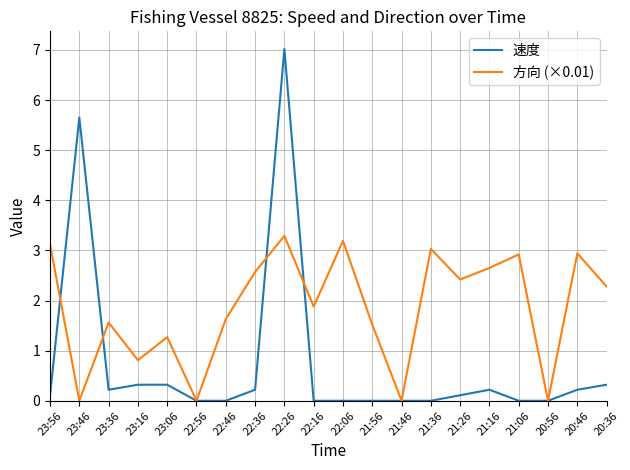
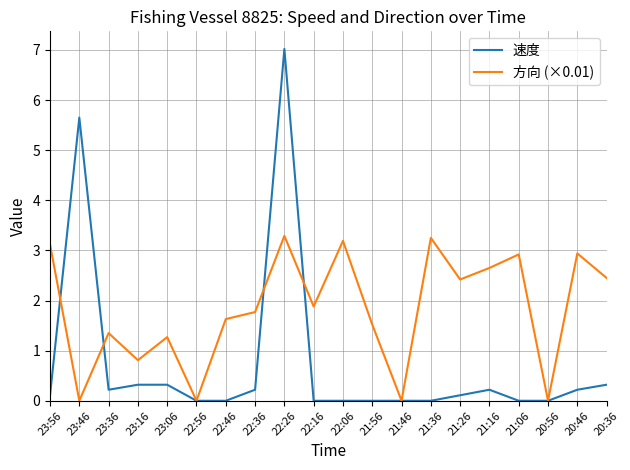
  {
    "速度": {
      "23:56": 0.1,
      "23:46": 5.7,
      "23:36": 0.2,
      "23:16": 0.3,
      "23:06": 0.3,
      "22:46": 0.0,
      "22:36": 0.2,
      "22:26": 7.0,
      "22:16": 0.0,
      "22:06": 0.0,
      "21:56": 0.0,
      "21:36": 0.0,
      "21:26": 0.1,
      "21:16": 0.2,
      "21:06": 0.0,
      "20:46": 0.2,
      "20:36": 0.3
    },
    "方向 (×0.01)": {
      "23:56": 3.1,
      "23:46": 0.0,
-     "23:36": 1.6,
+     "23:36": 1.4,
      "23:16": 0.8,
      "23:06": 1.3,
      "22:46": 1.6,
-     "22:36": 2.6,
+     "22:36": 1.8,
      "22:26": 3.3,
      "22:16": 1.9,
      "22:06": 3.2,
      "21:56": 1.5,
-     "21:36": 3.0,
+     "21:36": 3.3,
      "21:26": 2.4,
      "21:16": 2.7,
      "21:06": 2.9,
      "20:46": 2.9,
-     "20:36": 2.3
+     "20:36": 2.5
    }
  }
